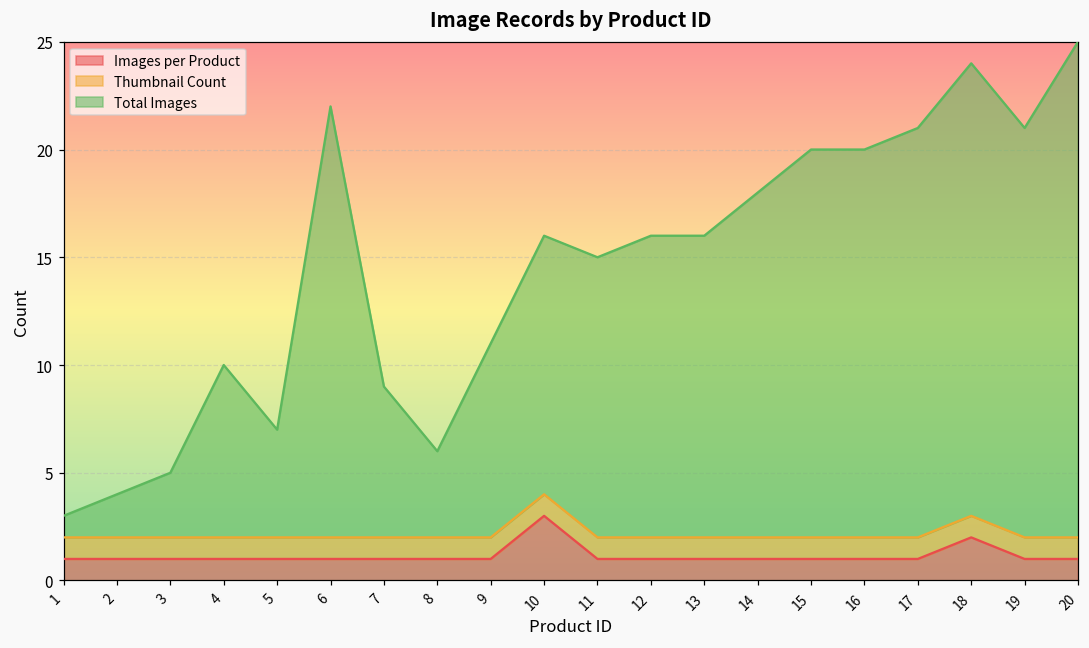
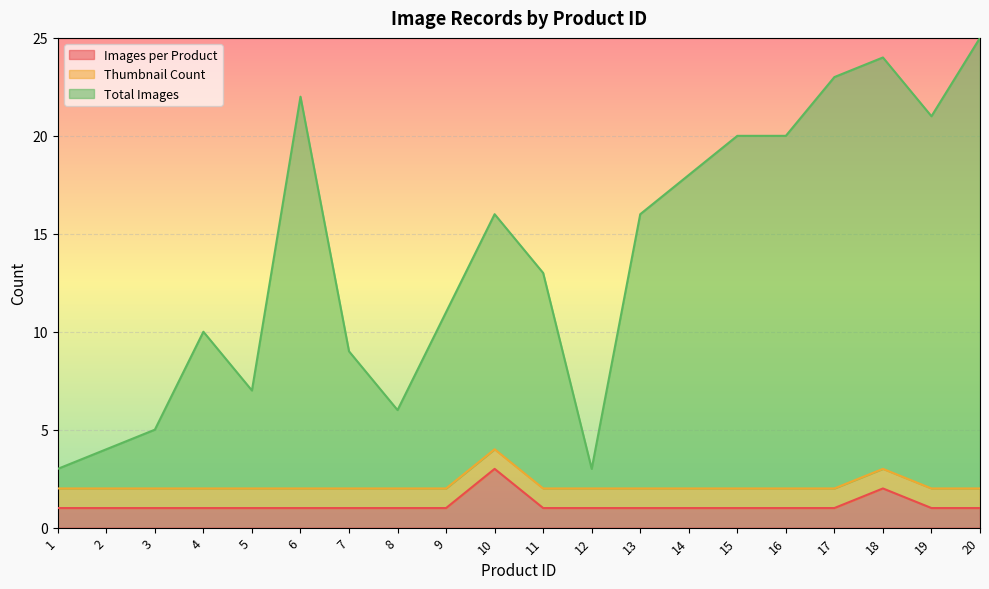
  {
    "Images per Product": {
      "1": 1,
      "2": 1,
      "3": 1,
      "4": 1,
      "5": 1,
      "6": 1,
      "7": 1,
      "8": 1,
      "9": 1,
      "10": 3,
      "11": 1,
      "12": 1,
      "13": 1,
      "14": 1,
      "15": 1,
      "16": 1,
      "17": 1,
      "18": 2,
      "19": 1,
      "20": 1
    },
    "Thumbnail Count": {
      "1": 2,
      "2": 2,
      "3": 2,
      "4": 2,
      "5": 2,
      "6": 2,
      "7": 2,
      "8": 2,
      "9": 2,
      "10": 4,
      "11": 2,
      "12": 2,
      "13": 2,
      "14": 2,
      "15": 2,
      "16": 2,
      "17": 2,
      "18": 3,
      "19": 2,
      "20": 2
    },
    "Total Images": {
      "1": 1,
      "2": 2,
      "3": 3,
      "4": 8,
      "5": 5,
      "6": 20,
      "7": 7,
      "8": 4,
      "9": 9,
      "10": 12,
-     "11": 13,
-     "12": 14,
+     "11": 11,
+     "12": 1,
      "13": 14,
      "14": 16,
      "15": 18,
      "16": 18,
-     "17": 19,
+     "17": 21,
      "18": 21,
      "19": 19,
      "20": 23
    }
  }
